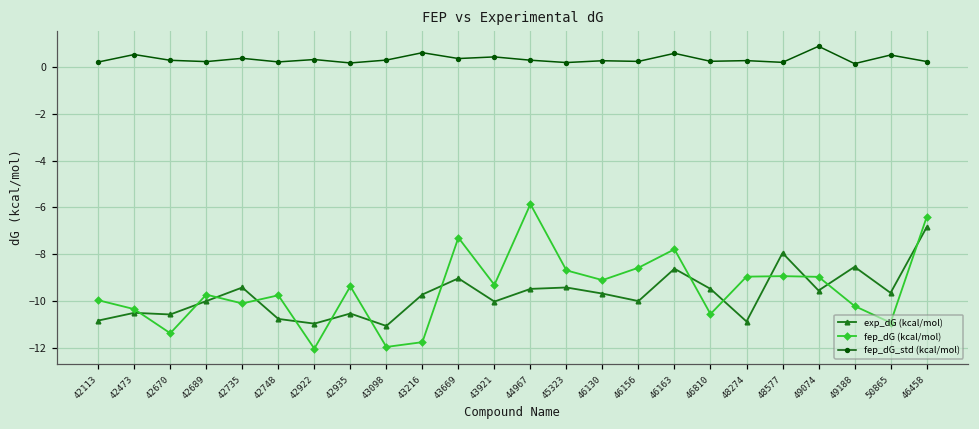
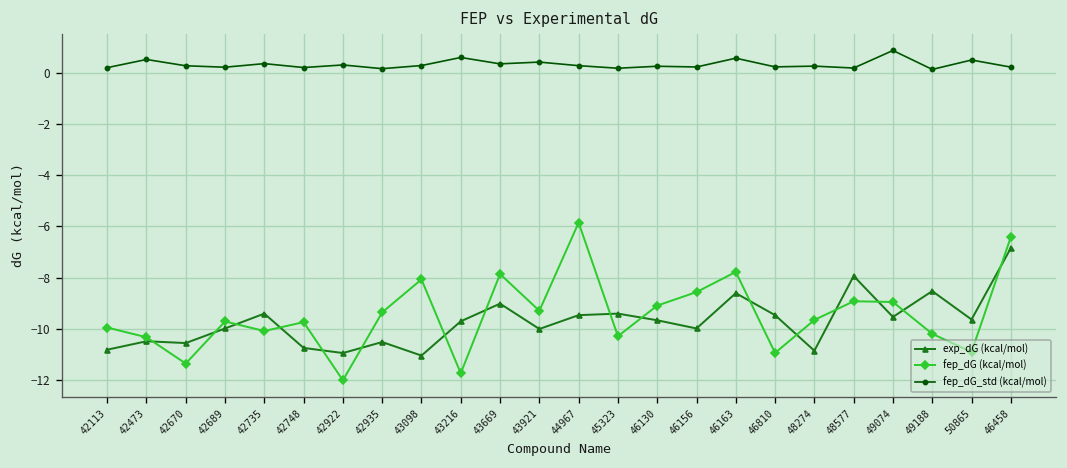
  {
    "fep_dG (kcal/mol)": {
      "42113": -10.0,
      "42473": -10.3,
      "42670": -11.4,
      "42689": -9.7,
      "42735": -10.1,
      "42748": -9.7,
      "42922": -12.0,
      "42935": -9.4,
-     "43098": -11.9,
+     "43098": -8.1,
      "43216": -11.7,
-     "43669": -7.3,
+     "43669": -7.9,
      "43921": -9.3,
      "44967": -5.9,
-     "45323": -8.7,
+     "45323": -10.3,
      "46130": -9.1,
      "46156": -8.6,
      "46163": -7.8,
-     "46810": -10.5,
-     "48274": -8.9,
+     "46810": -10.9,
+     "48274": -9.7,
      "48577": -8.9,
      "49074": -9.0,
      "49188": -10.2,
      "46458": -6.4
    }
  }
